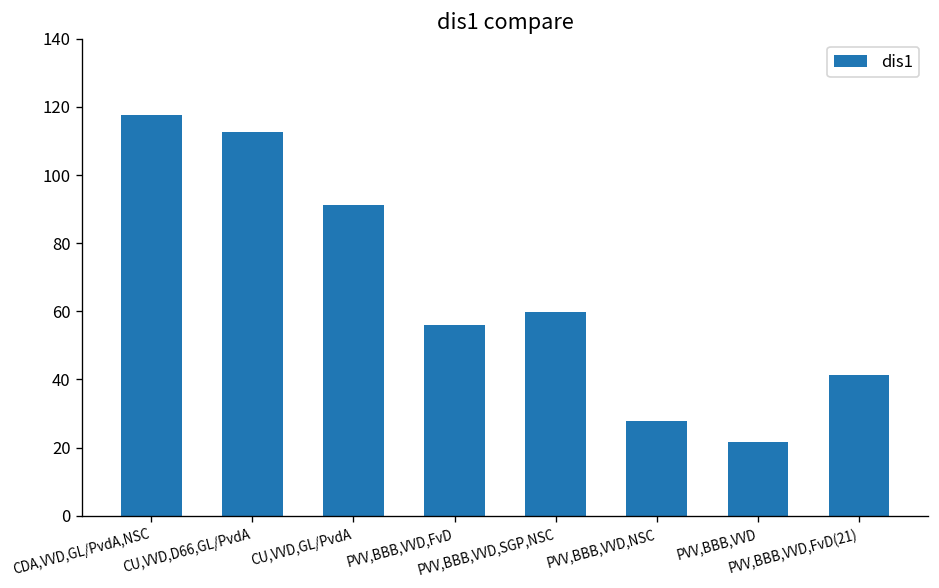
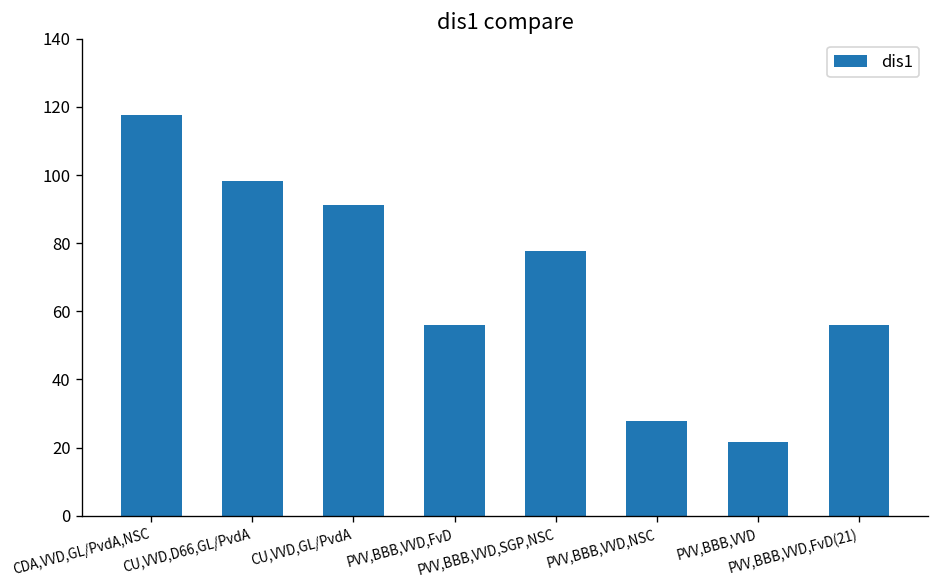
  {
    "CDA,VVD,GL/PvdA,NSC": 118,
-   "CU,VVD,D66,GL/PvdA": 113,
+   "CU,VVD,D66,GL/PvdA": 98,
    "CU,VVD,GL/PvdA": 91,
    "PVV,BBB,VVD,FvD": 56,
-   "PVV,BBB,VVD,SGP,NSC": 60,
+   "PVV,BBB,VVD,SGP,NSC": 78,
    "PVV,BBB,VVD,NSC": 28,
    "PVV,BBB,VVD": 22,
-   "PVV,BBB,VVD,FvD(21)": 41
+   "PVV,BBB,VVD,FvD(21)": 56
  }
